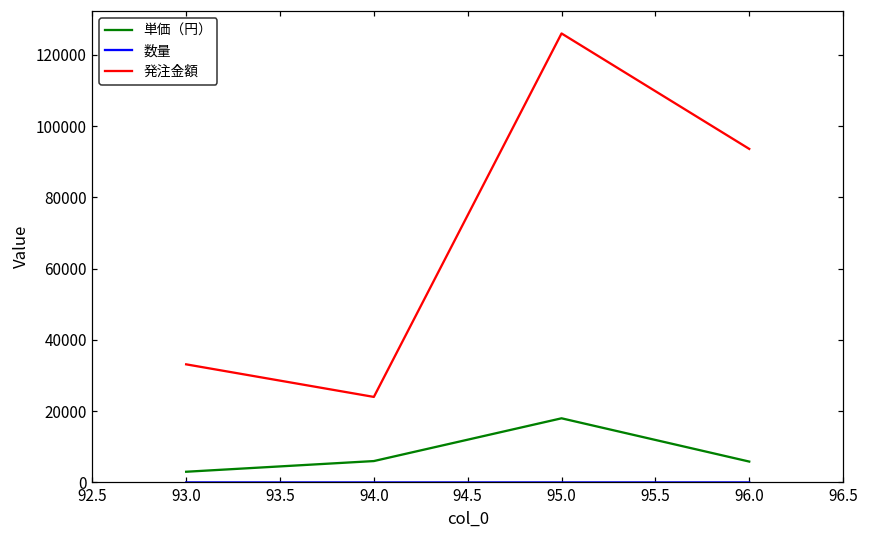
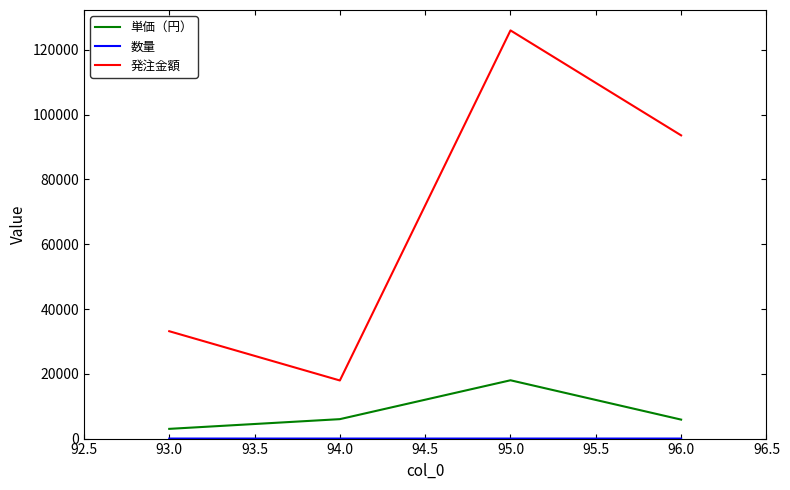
  {
    "単価（円）": {
      "93.0": 3000,
      "94.0": 6000,
      "95.0": 18000,
      "96.0": 6000
    },
    "数量": {
      "93.0": 0,
      "94.0": 0,
      "95.0": 0,
      "96.0": 0
    },
    "発注金額": {
      "93.0": 33000,
-     "94.0": 24000,
+     "94.0": 18000,
      "95.0": 126000,
      "96.0": 94000
    }
  }
